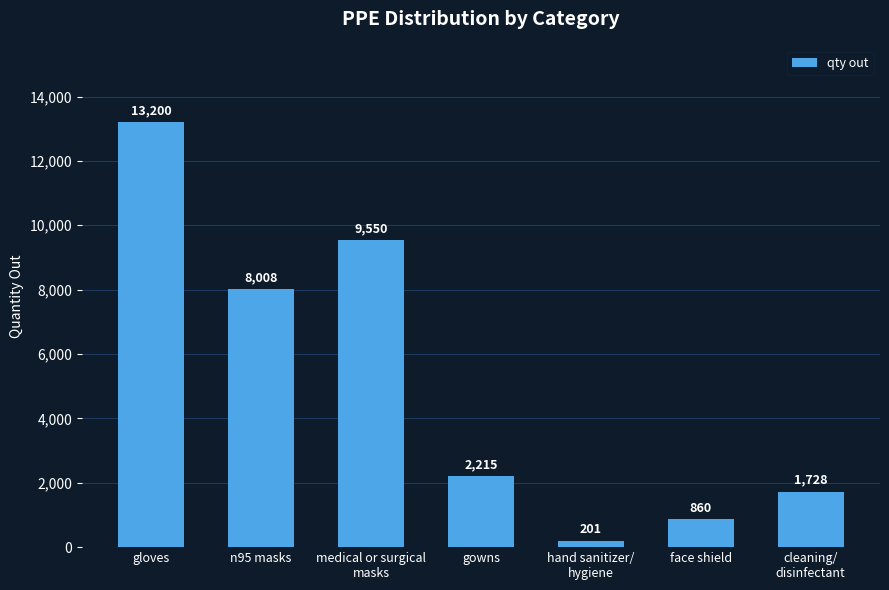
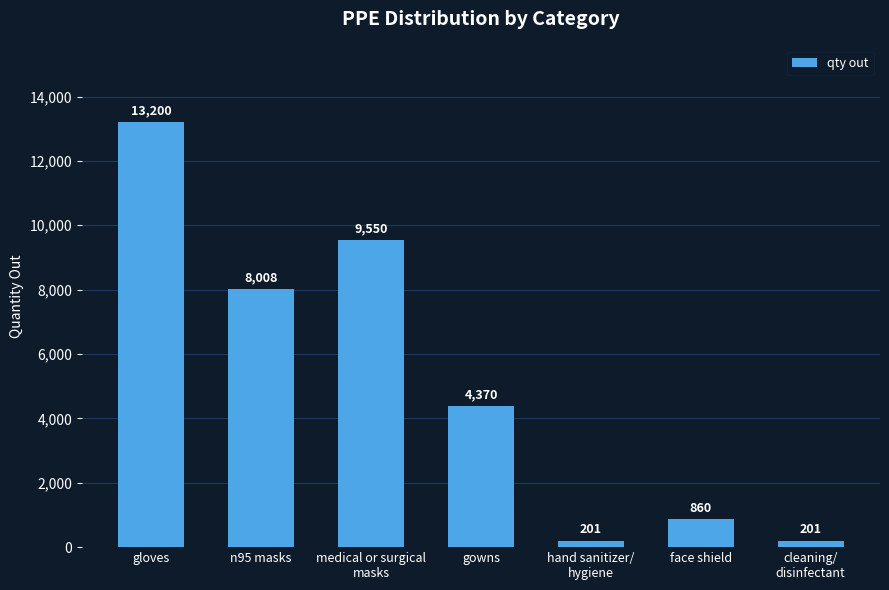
  {
    "gloves": "13,200",
    "n95 masks": "8,008",
    "medical or surgical masks": "9,550",
-   "gowns": "2,215",
+   "gowns": "4,370",
    "hand sanitizer/ hygiene": "201",
    "face shield": "860",
-   "cleaning/ disinfectant": "1,728"
+   "cleaning/ disinfectant": "201"
  }
